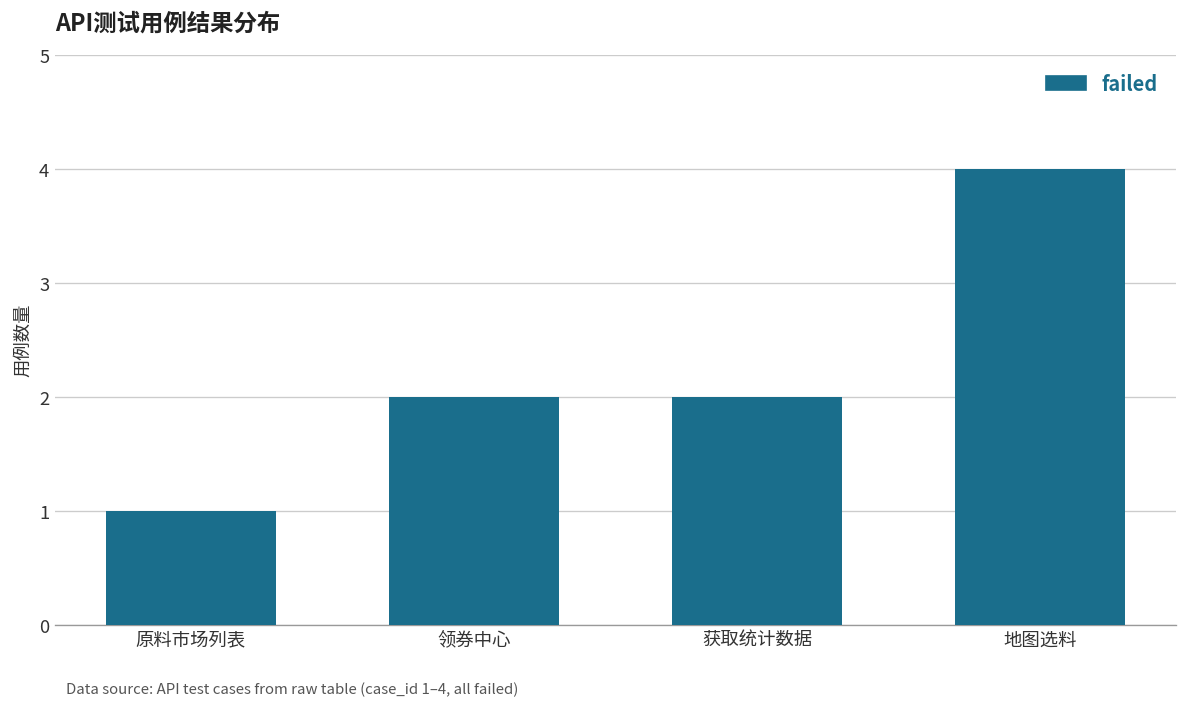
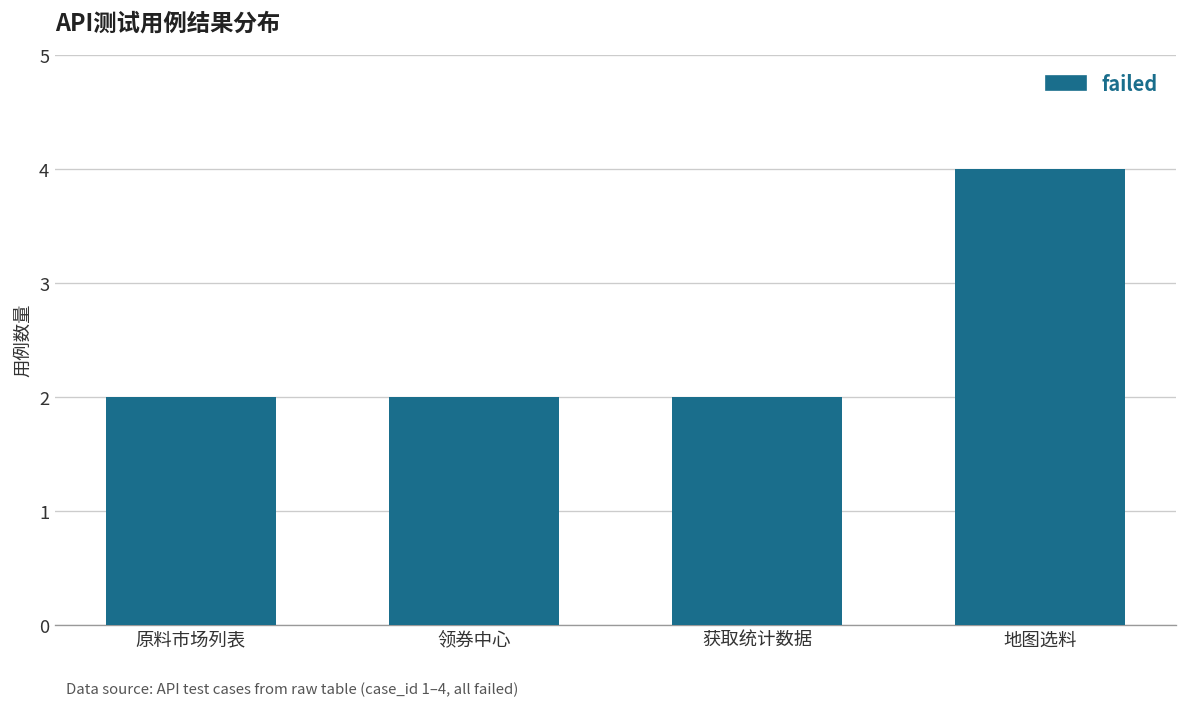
  {
-   "原料市场列表": 1,
+   "原料市场列表": 2,
    "领券中心": 2,
    "获取统计数据": 2,
    "地图选料": 4
  }
